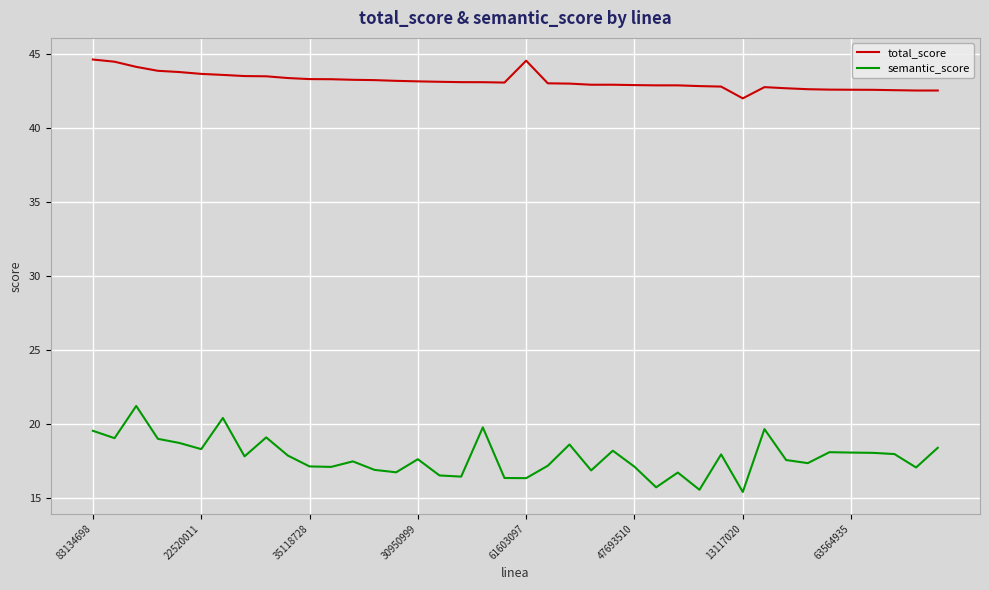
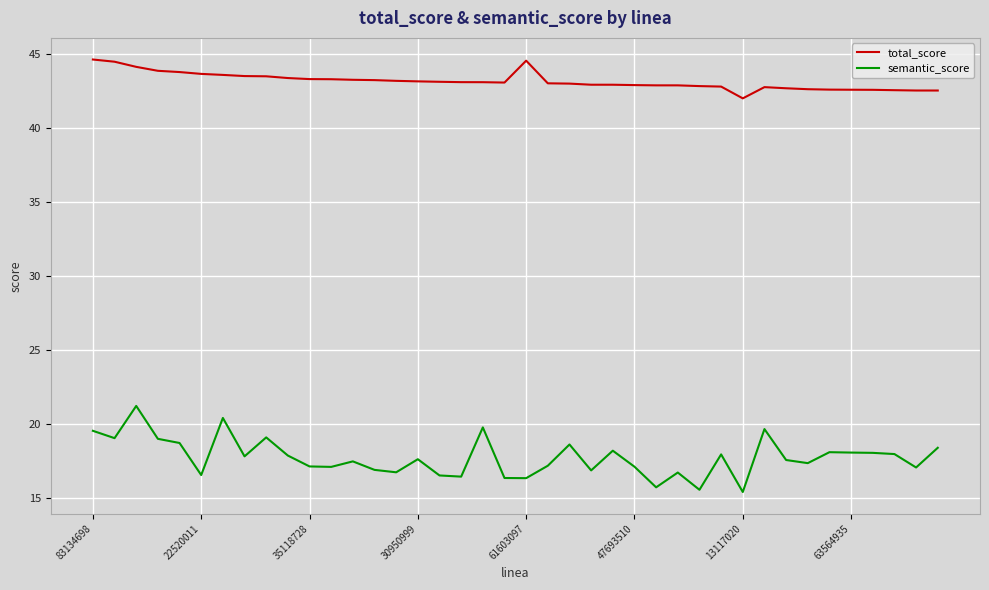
  {
    "total_score": {
      "83134698": 44.6,
      "22520011": 43.6,
      "35118728": 43.3,
      "30950999": 43.1,
      "61603097": 44.5,
      "47693510": 42.9,
      "13117020": 42.0,
      "63564935": 42.6
    },
    "semantic_score": {
      "83134698": 19.5,
-     "22520011": 18.3,
+     "22520011": 16.6,
      "35118728": 17.1,
      "30950999": 17.6,
      "61603097": 16.3,
      "47693510": 17.1,
      "13117020": 15.4,
      "63564935": 18.1
    }
  }
